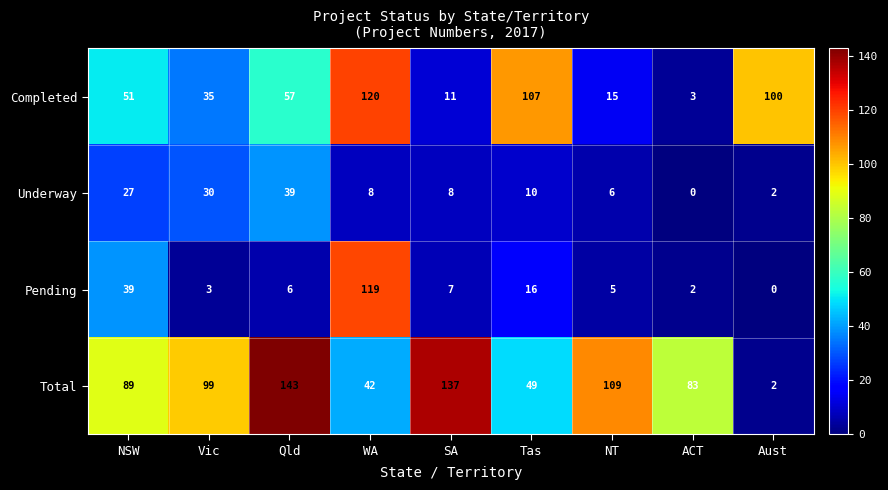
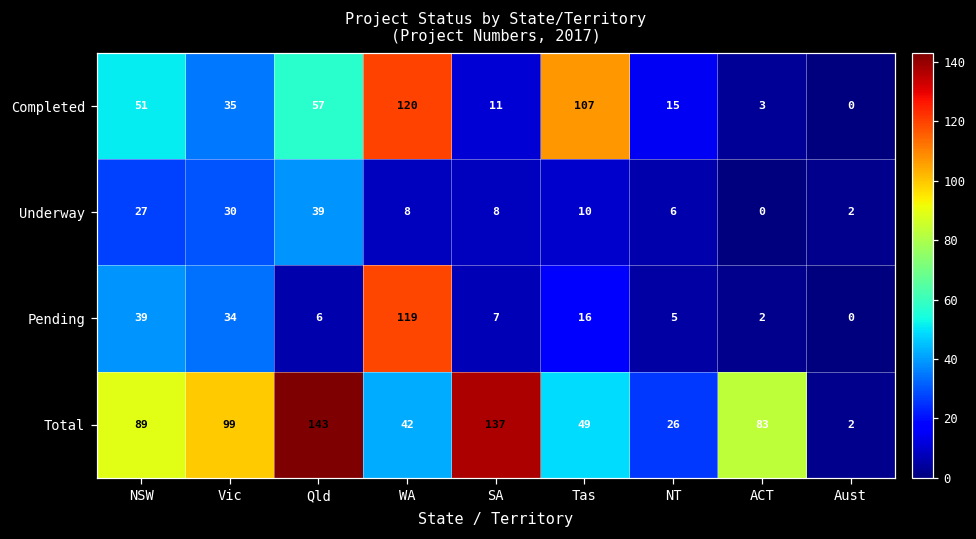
  {
    "Completed": {
      "NSW": 51,
      "Vic": 35,
      "Qld": 57,
      "WA": 120,
      "SA": 11,
      "Tas": 107,
      "NT": 15,
      "ACT": 3,
-     "Aust": 100
+     "Aust": 0
    },
    "Underway": {
      "NSW": 27,
      "Vic": 30,
      "Qld": 39,
      "WA": 8,
      "SA": 8,
      "Tas": 10,
      "NT": 6,
      "ACT": 0,
      "Aust": 2
    },
    "Pending": {
      "NSW": 39,
-     "Vic": 3,
+     "Vic": 34,
      "Qld": 6,
      "WA": 119,
      "SA": 7,
      "Tas": 16,
      "NT": 5,
      "ACT": 2,
      "Aust": 0
    },
    "Total": {
      "NSW": 89,
      "Vic": 99,
      "Qld": 143,
      "WA": 42,
      "SA": 137,
      "Tas": 49,
-     "NT": 109,
+     "NT": 26,
      "ACT": 83,
      "Aust": 2
    }
  }
